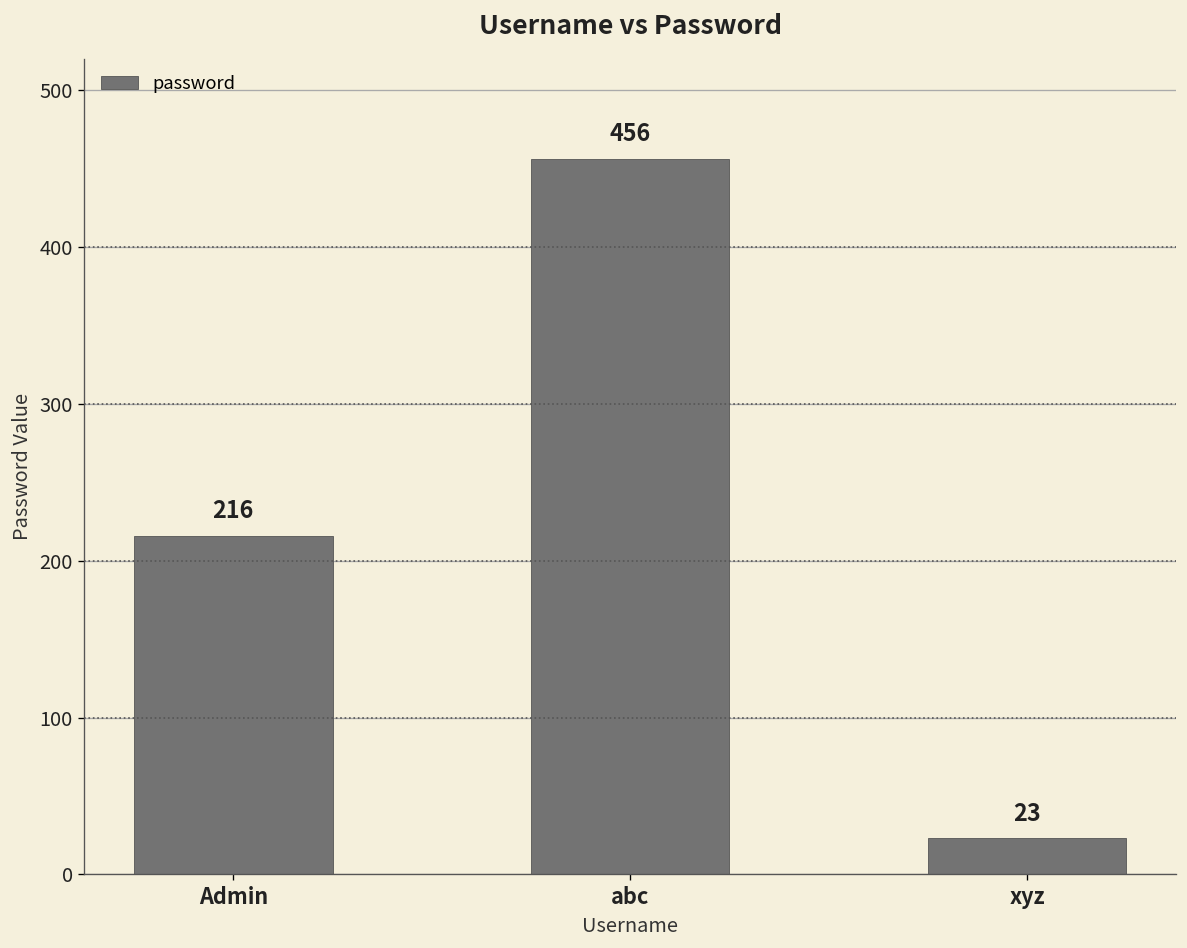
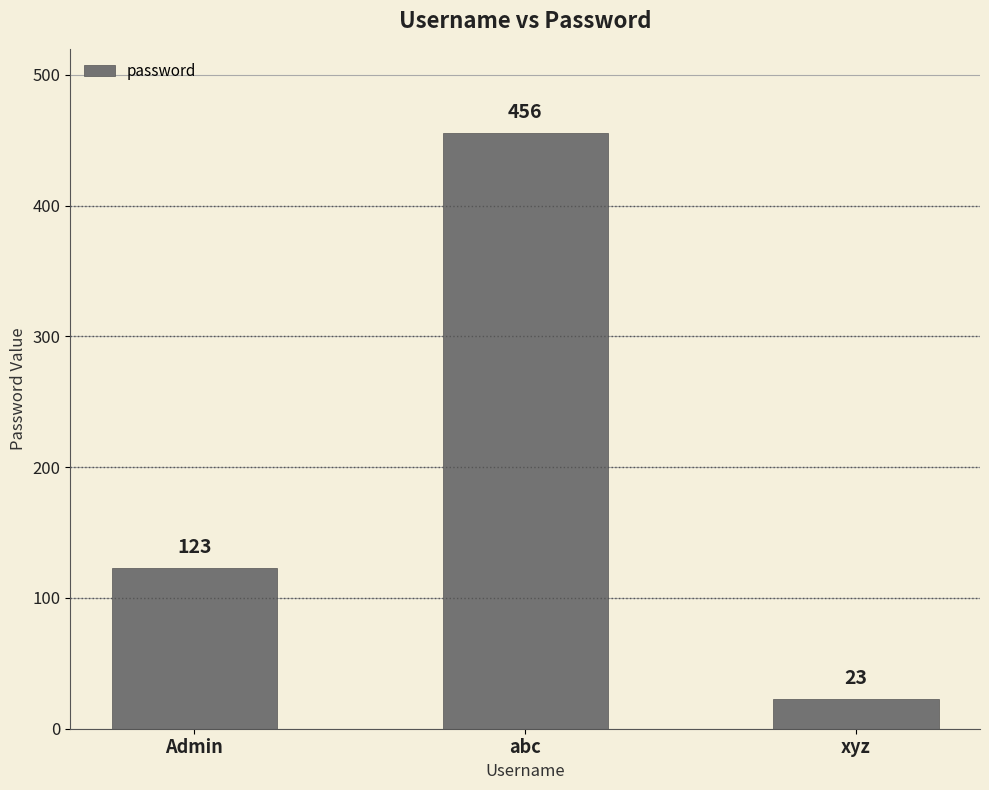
  {
-   "Admin": 216,
+   "Admin": 123,
    "abc": 456,
    "xyz": 23
  }
